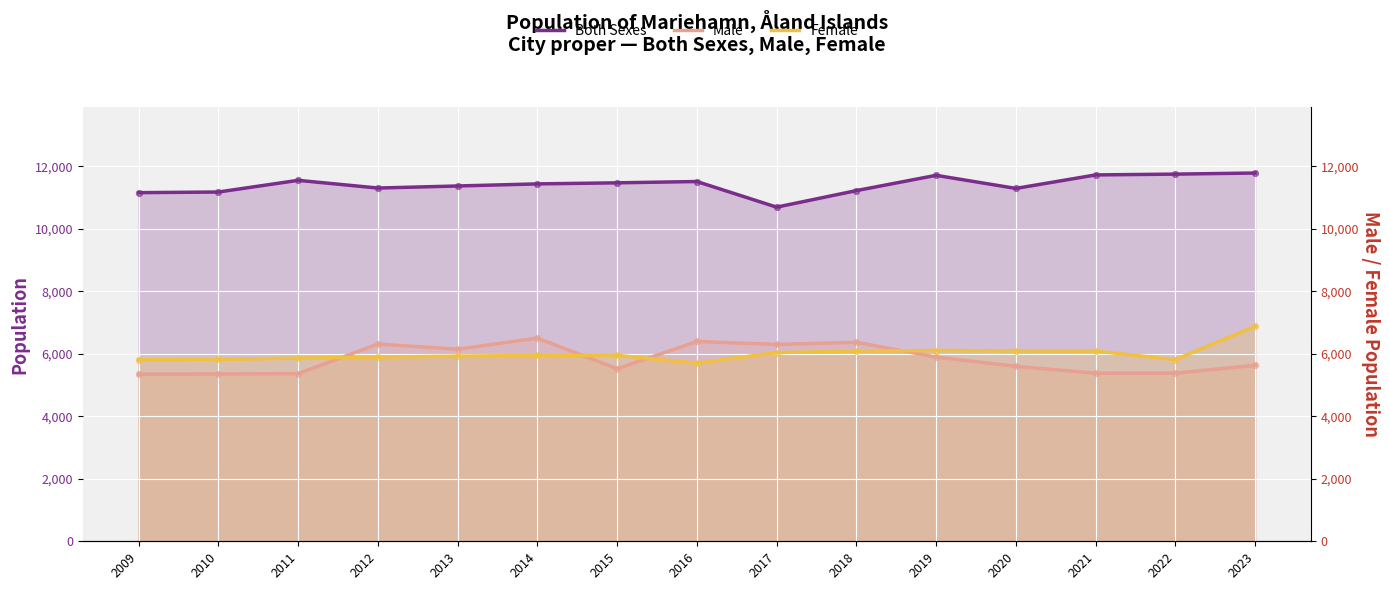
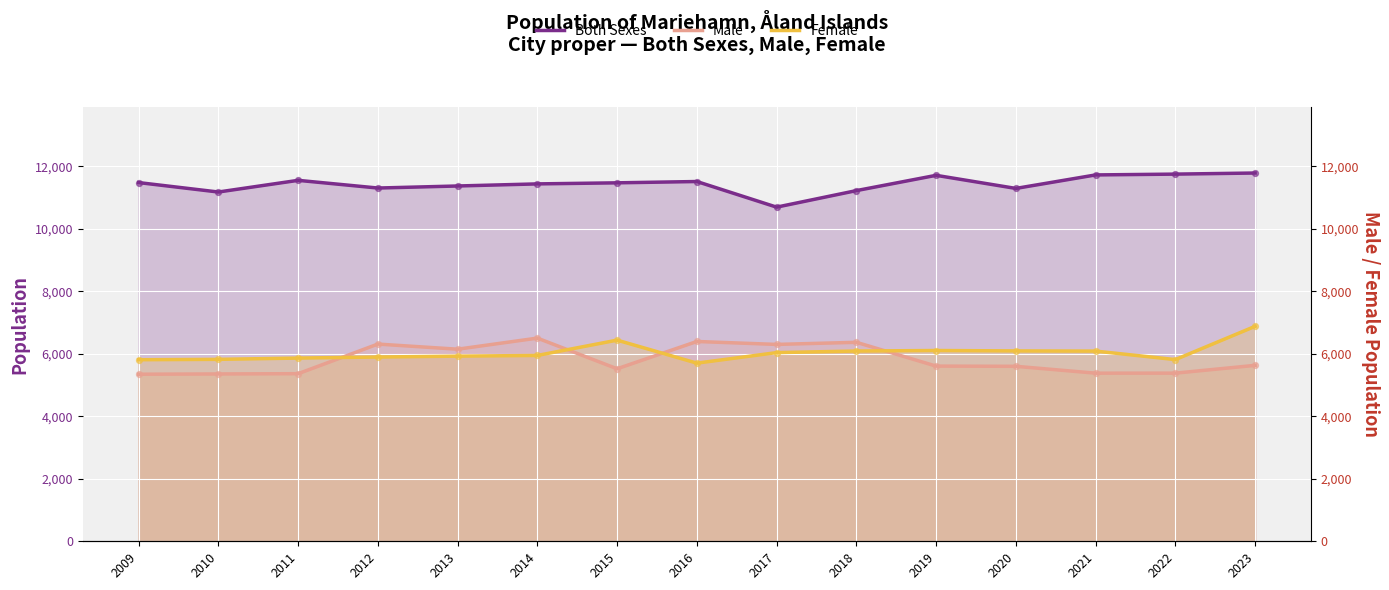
  {
    "Both Sexes": {
-     "2009": "11,200",
+     "2009": "11,500",
      "2010": "11,200",
      "2011": "11,600",
      "2012": "11,300",
      "2013": "11,400",
      "2014": "11,400",
      "2015": "11,500",
      "2016": "11,500",
      "2017": "10,700",
      "2018": "11,200",
      "2019": "11,700",
      "2020": "11,300",
      "2021": "11,700",
      "2022": "11,800",
      "2023": "11,800"
    },
    "Male": {
      "2009": "5,300",
      "2010": "5,400",
      "2011": "5,400",
      "2012": "6,300",
      "2013": "6,100",
      "2014": "6,500",
      "2015": "5,500",
      "2016": "6,400",
      "2017": "6,300",
      "2018": "6,400",
-     "2019": "5,900",
+     "2019": "5,600",
      "2020": "5,600",
      "2021": "5,400",
      "2022": "5,400",
      "2023": "5,600"
    },
    "Female": {
      "2009": "5,800",
      "2010": "5,800",
      "2011": "5,900",
      "2012": "5,900",
      "2013": "5,900",
      "2014": "5,900",
-     "2015": "6,000",
+     "2015": "6,400",
      "2016": "5,700",
      "2017": "6,000",
      "2018": "6,100",
      "2019": "6,100",
      "2020": "6,100",
      "2021": "6,100",
      "2022": "5,800",
      "2023": "6,900"
    }
  }
